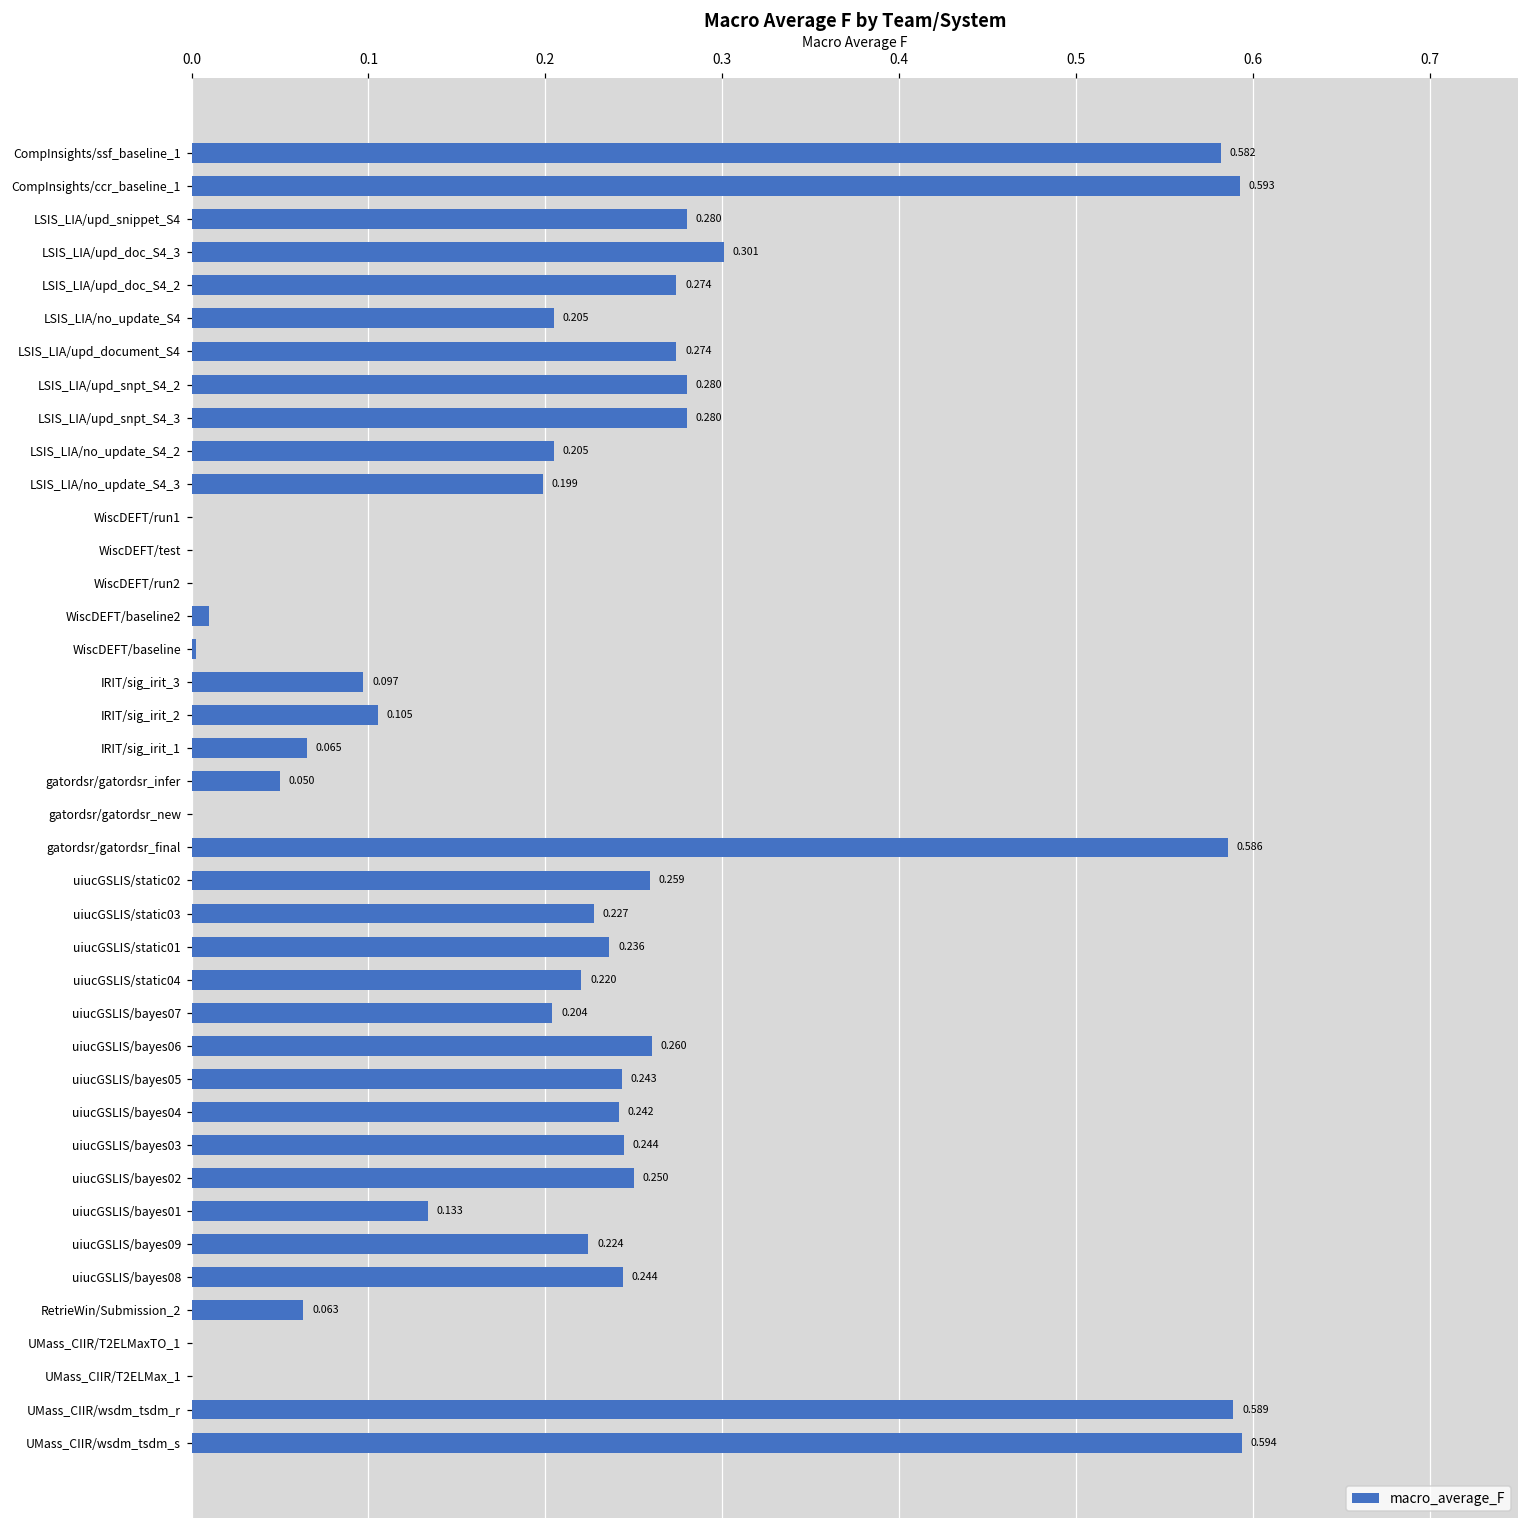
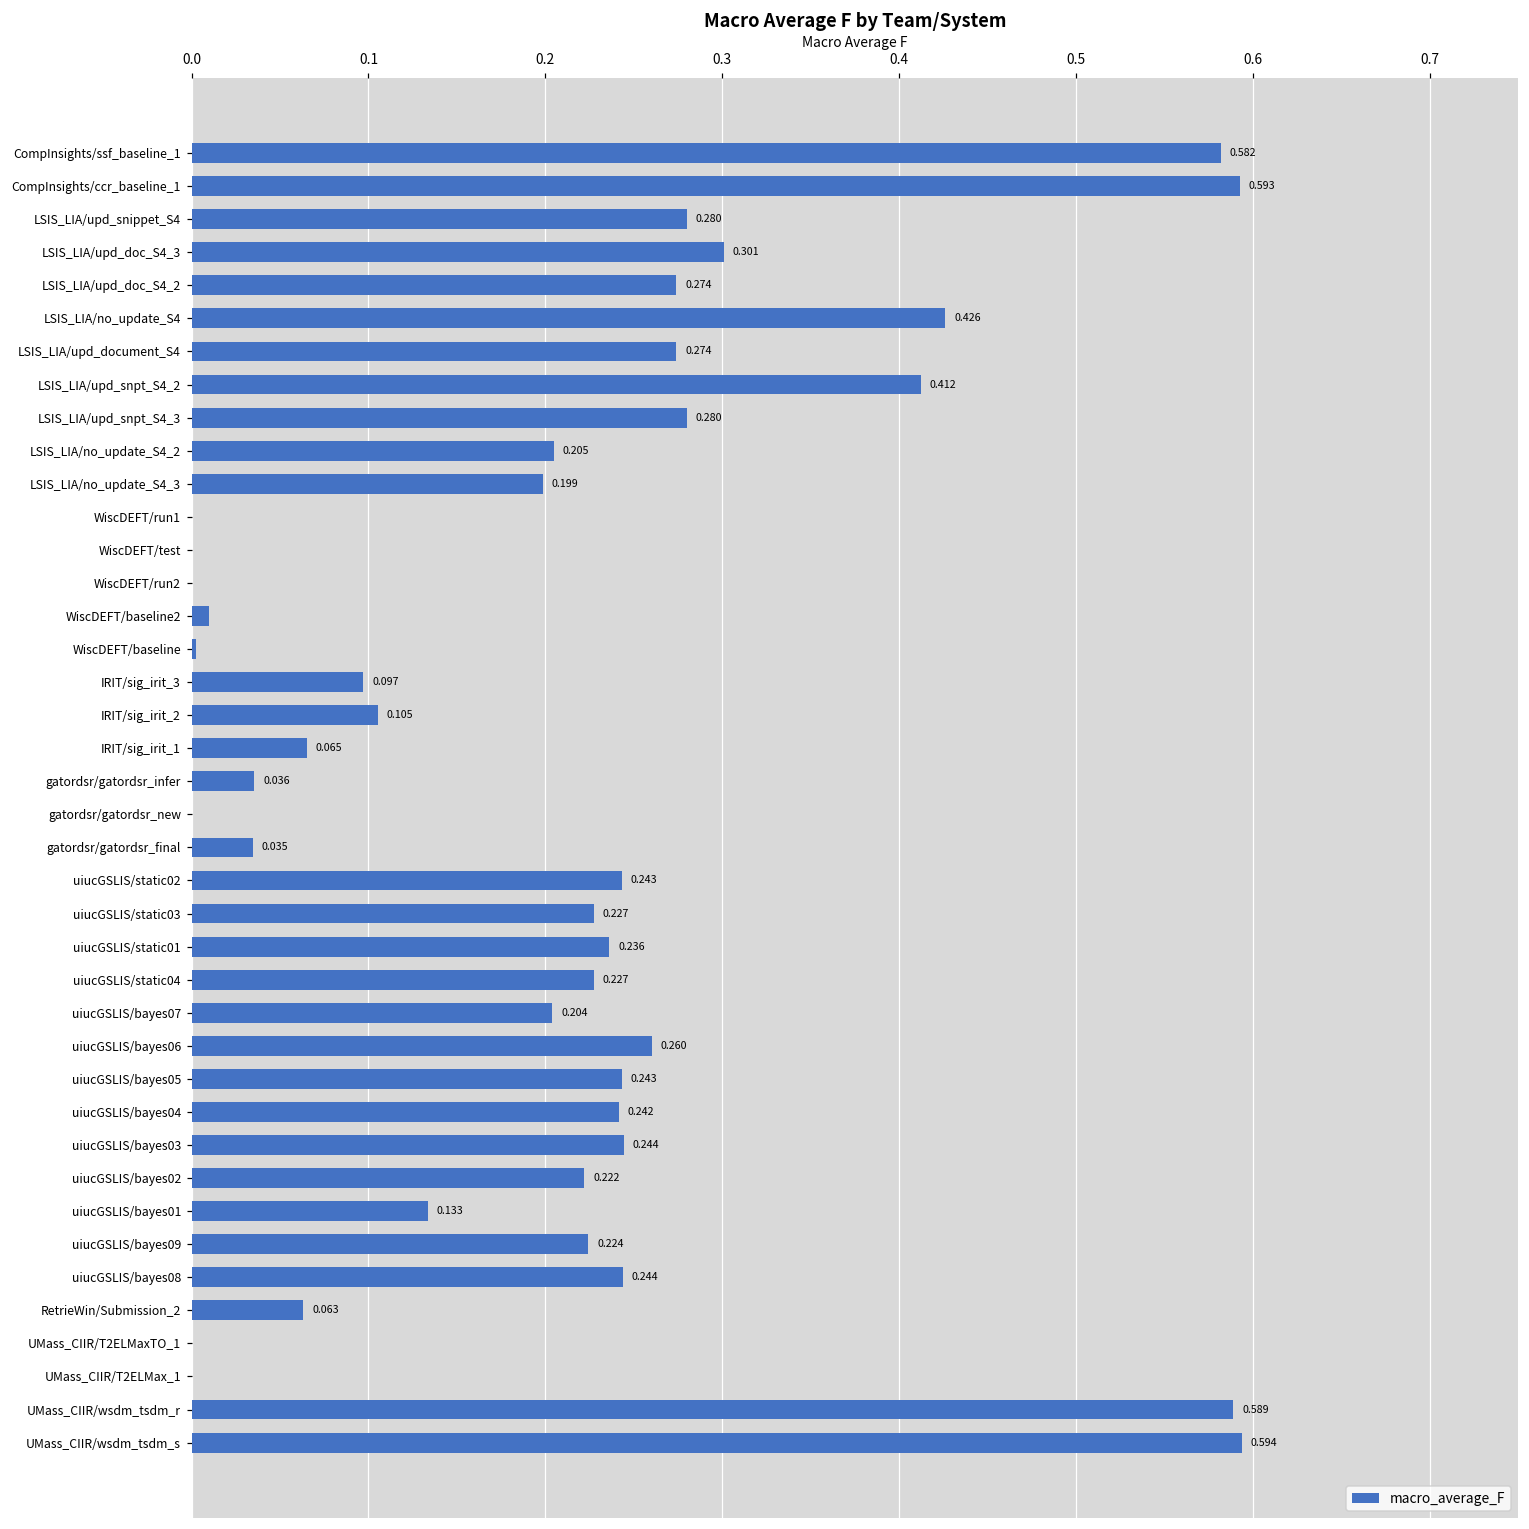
  {
    "CompInsights/ssf_baseline_1": 0.582,
    "CompInsights/ccr_baseline_1": 0.593,
    "LSIS_LIA/upd_snippet_S4": 0.280,
    "LSIS_LIA/upd_doc_S4_3": 0.301,
    "LSIS_LIA/upd_doc_S4_2": 0.274,
-   "LSIS_LIA/no_update_S4": 0.205,
+   "LSIS_LIA/no_update_S4": 0.426,
    "LSIS_LIA/upd_document_S4": 0.274,
-   "LSIS_LIA/upd_snpt_S4_2": 0.280,
+   "LSIS_LIA/upd_snpt_S4_2": 0.412,
    "LSIS_LIA/upd_snpt_S4_3": 0.280,
    "LSIS_LIA/no_update_S4_2": 0.205,
    "LSIS_LIA/no_update_S4_3": 0.199,
    "IRIT/sig_irit_3": 0.097,
    "IRIT/sig_irit_2": 0.105,
    "IRIT/sig_irit_1": 0.065,
-   "gatordsr/gatordsr_infer": 0.050,
-   "gatordsr/gatordsr_final": 0.586,
-   "uiucGSLIS/static02": 0.259,
+   "gatordsr/gatordsr_infer": 0.036,
+   "gatordsr/gatordsr_final": 0.035,
+   "uiucGSLIS/static02": 0.243,
    "uiucGSLIS/static03": 0.227,
    "uiucGSLIS/static01": 0.236,
-   "uiucGSLIS/static04": 0.220,
+   "uiucGSLIS/static04": 0.227,
    "uiucGSLIS/bayes07": 0.204,
    "uiucGSLIS/bayes06": 0.260,
    "uiucGSLIS/bayes05": 0.243,
    "uiucGSLIS/bayes04": 0.242,
    "uiucGSLIS/bayes03": 0.244,
-   "uiucGSLIS/bayes02": 0.250,
+   "uiucGSLIS/bayes02": 0.222,
    "uiucGSLIS/bayes01": 0.133,
    "uiucGSLIS/bayes09": 0.224,
    "uiucGSLIS/bayes08": 0.244,
    "RetrieWin/Submission_2": 0.063,
    "UMass_CIIR/wsdm_tsdm_r": 0.589,
    "UMass_CIIR/wsdm_tsdm_s": 0.594
  }
